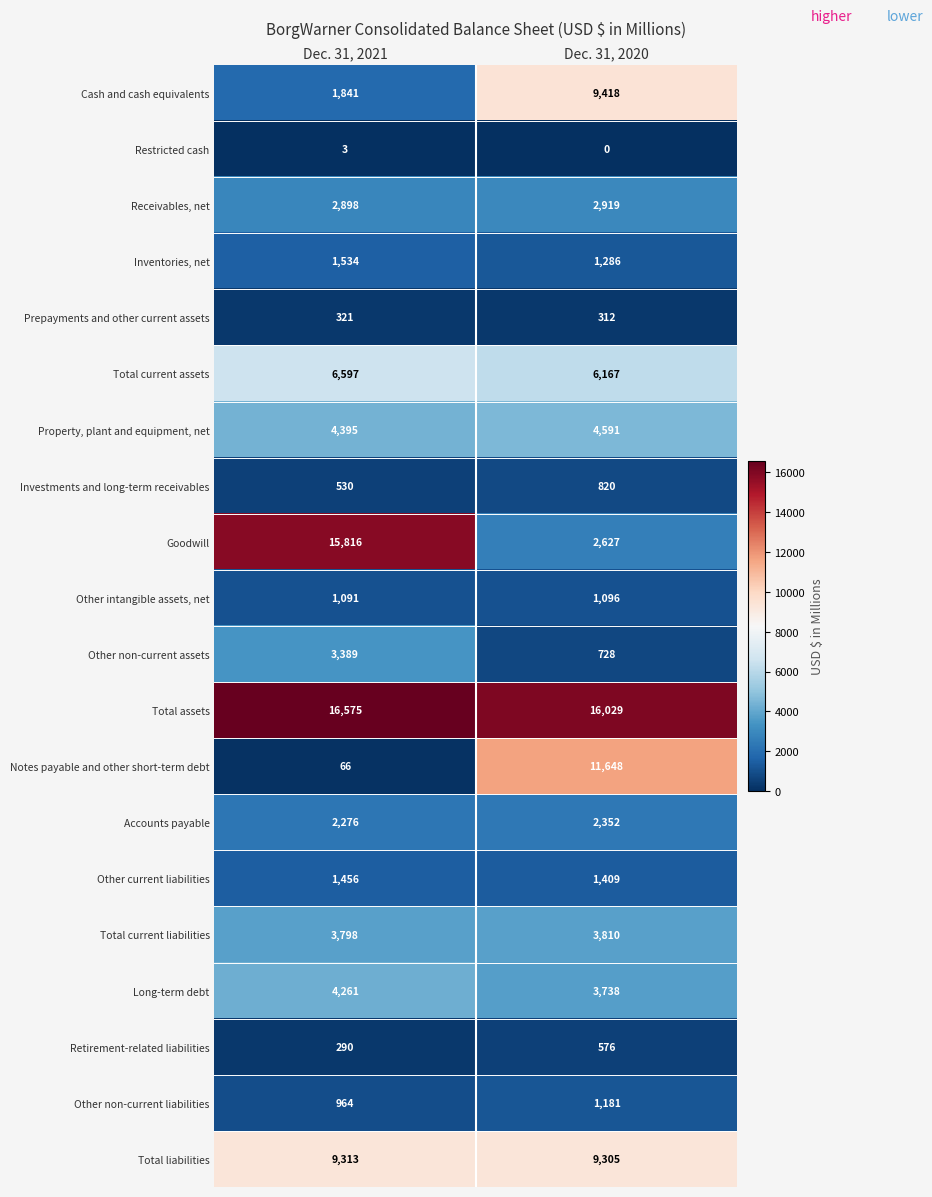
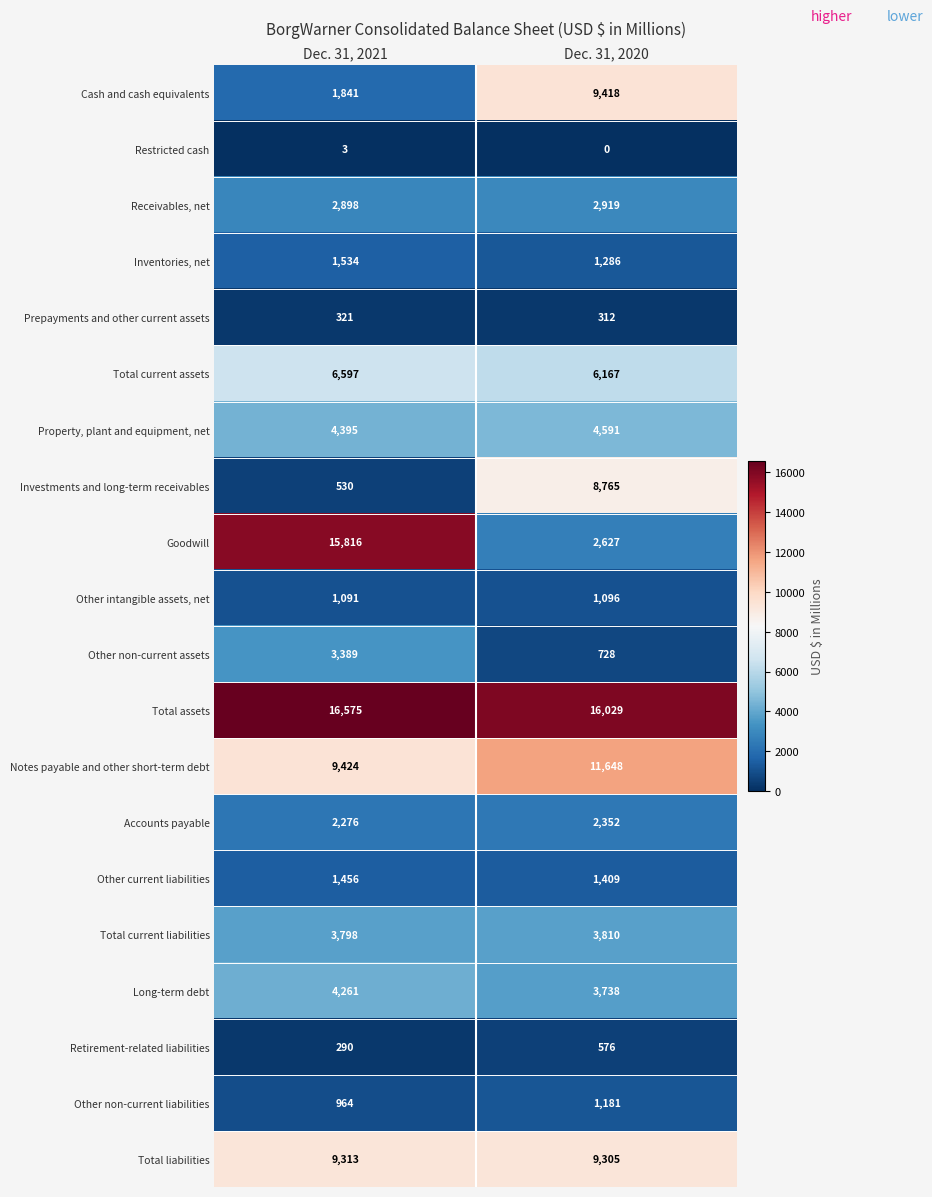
  {
    "Cash and cash equivalents": {
      "Dec. 31, 2021": "1,841",
      "Dec. 31, 2020": "9,418"
    },
    "Restricted cash": {
      "Dec. 31, 2021": "3",
      "Dec. 31, 2020": "0"
    },
    "Receivables, net": {
      "Dec. 31, 2021": "2,898",
      "Dec. 31, 2020": "2,919"
    },
    "Inventories, net": {
      "Dec. 31, 2021": "1,534",
      "Dec. 31, 2020": "1,286"
    },
    "Prepayments and other current assets": {
      "Dec. 31, 2021": "321",
      "Dec. 31, 2020": "312"
    },
    "Total current assets": {
      "Dec. 31, 2021": "6,597",
      "Dec. 31, 2020": "6,167"
    },
    "Property, plant and equipment, net": {
      "Dec. 31, 2021": "4,395",
      "Dec. 31, 2020": "4,591"
    },
    "Investments and long-term receivables": {
      "Dec. 31, 2021": "530",
-     "Dec. 31, 2020": "820"
+     "Dec. 31, 2020": "8,765"
    },
    "Goodwill": {
      "Dec. 31, 2021": "15,816",
      "Dec. 31, 2020": "2,627"
    },
    "Other intangible assets, net": {
      "Dec. 31, 2021": "1,091",
      "Dec. 31, 2020": "1,096"
    },
    "Other non-current assets": {
      "Dec. 31, 2021": "3,389",
      "Dec. 31, 2020": "728"
    },
    "Total assets": {
      "Dec. 31, 2021": "16,575",
      "Dec. 31, 2020": "16,029"
    },
    "Notes payable and other short-term debt": {
-     "Dec. 31, 2021": "66",
+     "Dec. 31, 2021": "9,424",
      "Dec. 31, 2020": "11,648"
    },
    "Accounts payable": {
      "Dec. 31, 2021": "2,276",
      "Dec. 31, 2020": "2,352"
    },
    "Other current liabilities": {
      "Dec. 31, 2021": "1,456",
      "Dec. 31, 2020": "1,409"
    },
    "Total current liabilities": {
      "Dec. 31, 2021": "3,798",
      "Dec. 31, 2020": "3,810"
    },
    "Long-term debt": {
      "Dec. 31, 2021": "4,261",
      "Dec. 31, 2020": "3,738"
    },
    "Retirement-related liabilities": {
      "Dec. 31, 2021": "290",
      "Dec. 31, 2020": "576"
    },
    "Other non-current liabilities": {
      "Dec. 31, 2021": "964",
      "Dec. 31, 2020": "1,181"
    },
    "Total liabilities": {
      "Dec. 31, 2021": "9,313",
      "Dec. 31, 2020": "9,305"
    }
  }
